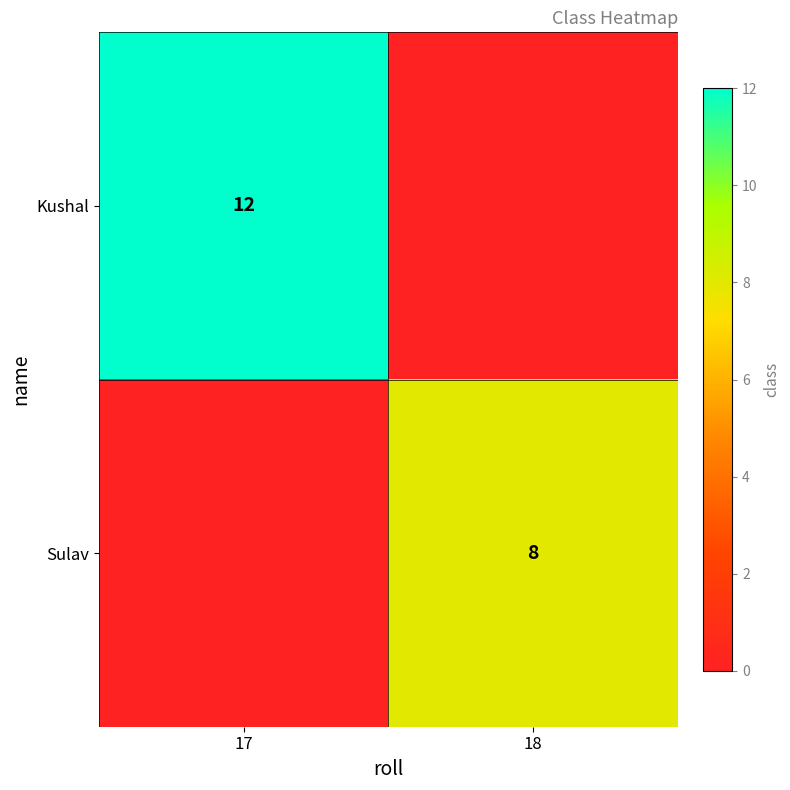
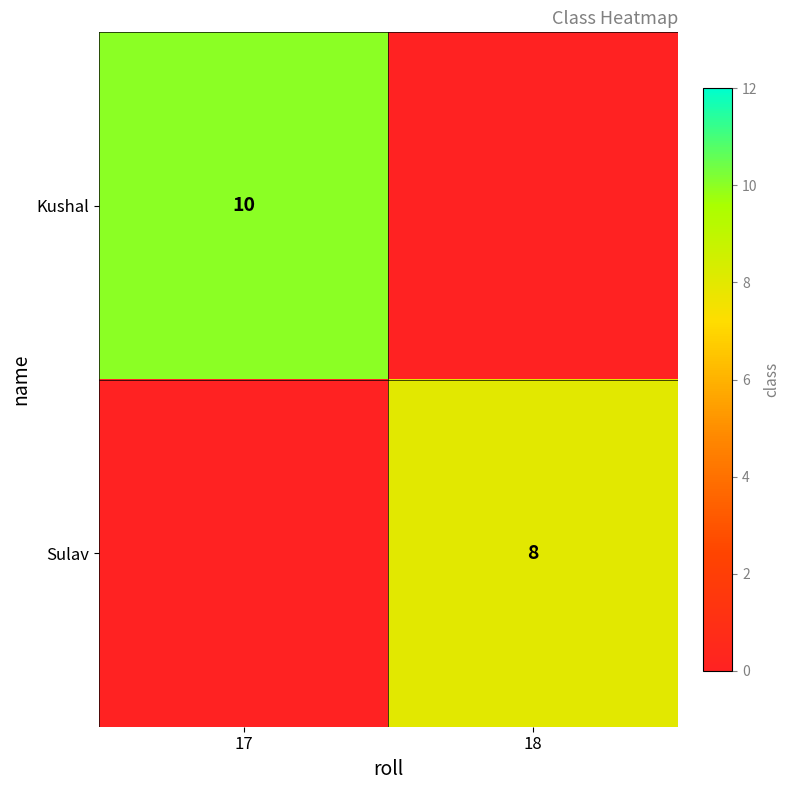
  {
    "Kushal": {
-     "17": 12
+     "17": 10
    },
    "Sulav": {
      "18": 8
    }
  }
